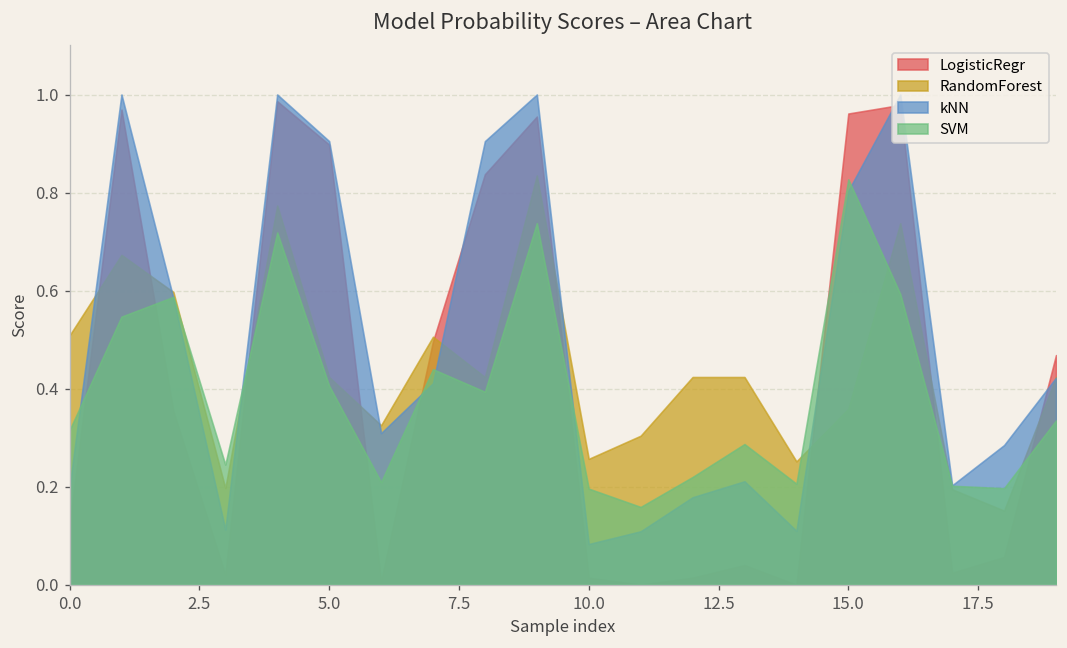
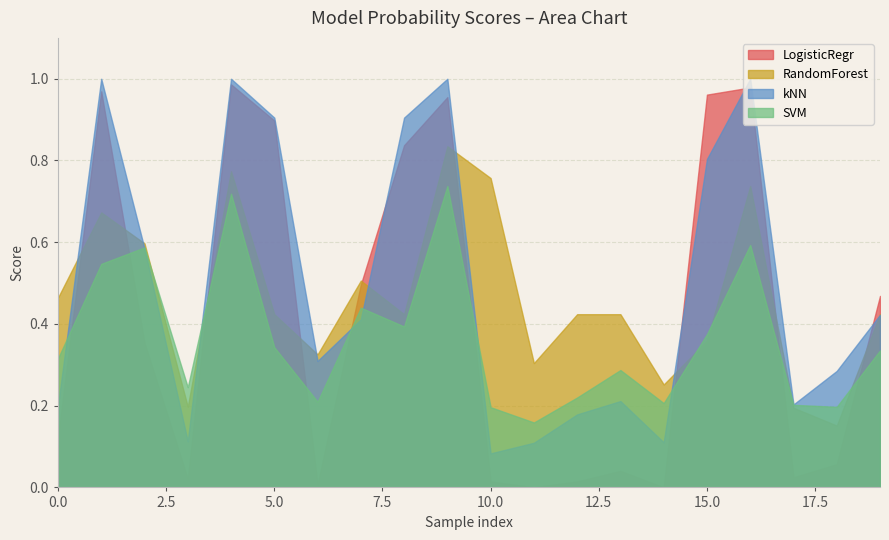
  {
    "LogisticRegr": {
      "0.0": 0.12,
      "5.0": 0.90,
      "10.0": 0.01,
      "15.0": 0.96
    },
    "RandomForest": {
-     "0.0": 0.51,
+     "0.0": 0.46,
      "5.0": 0.42,
-     "10.0": 0.26,
+     "10.0": 0.76,
      "15.0": 0.36
    },
    "kNN": {
      "0.0": 0.20,
      "5.0": 0.90,
      "10.0": 0.08,
      "15.0": 0.80
    },
    "SVM": {
      "0.0": 0.32,
-     "5.0": 0.41,
+     "5.0": 0.34,
      "10.0": 0.20,
-     "15.0": 0.83
+     "15.0": 0.38
    }
  }
